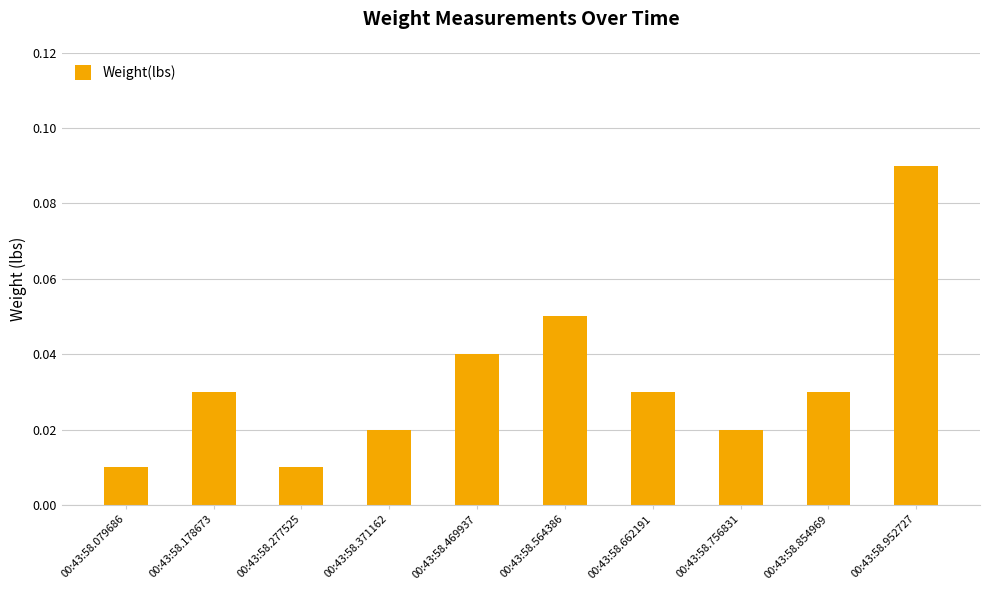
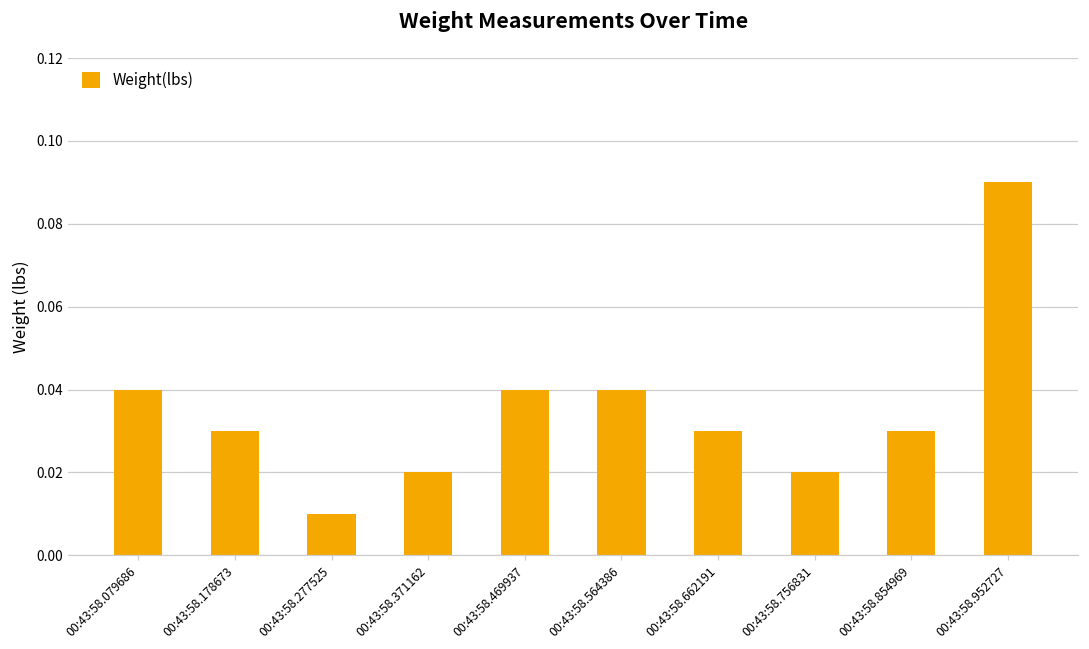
  {
-   "00:43:58.079686": 0.01,
+   "00:43:58.079686": 0.04,
    "00:43:58.178673": 0.03,
    "00:43:58.277525": 0.01,
    "00:43:58.371162": 0.02,
    "00:43:58.469937": 0.04,
-   "00:43:58.564386": 0.05,
+   "00:43:58.564386": 0.04,
    "00:43:58.662191": 0.03,
    "00:43:58.756831": 0.02,
    "00:43:58.854969": 0.03,
    "00:43:58.952727": 0.09
  }
